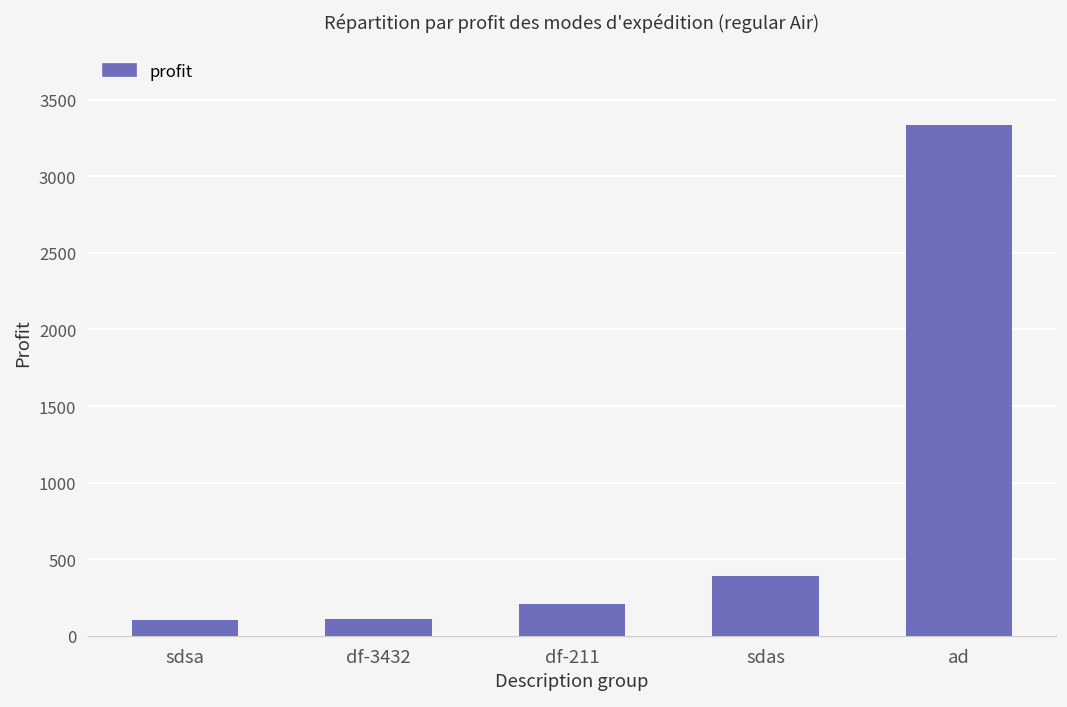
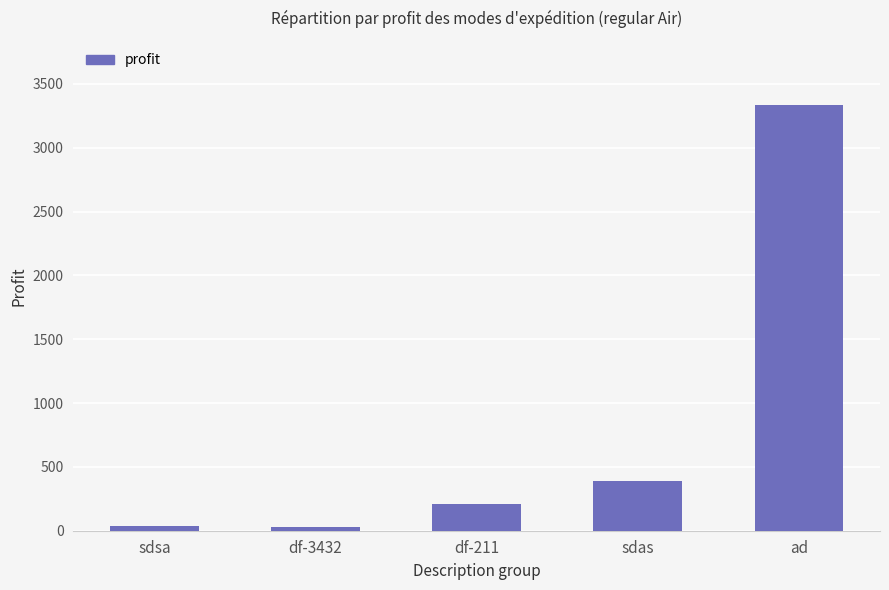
  {
-   "sdsa": 100,
-   "df-3432": 110,
+   "sdsa": 40,
+   "df-3432": 30,
    "df-211": 210,
    "sdas": 390,
    "ad": 3340
  }
